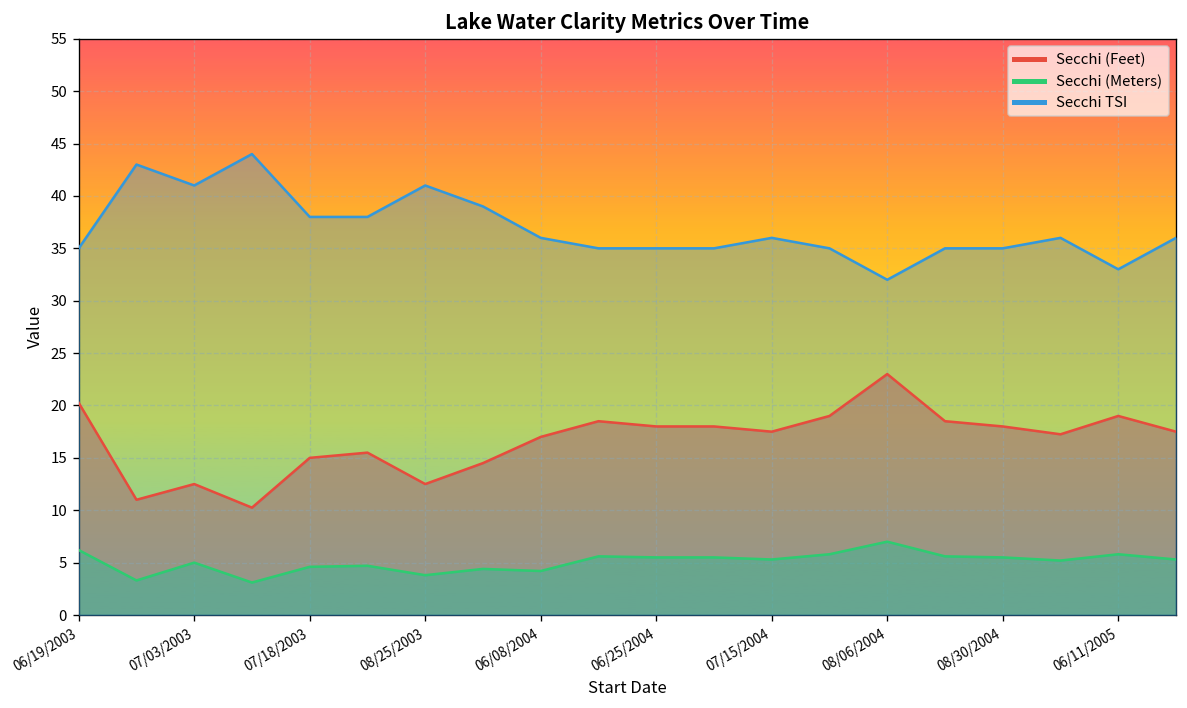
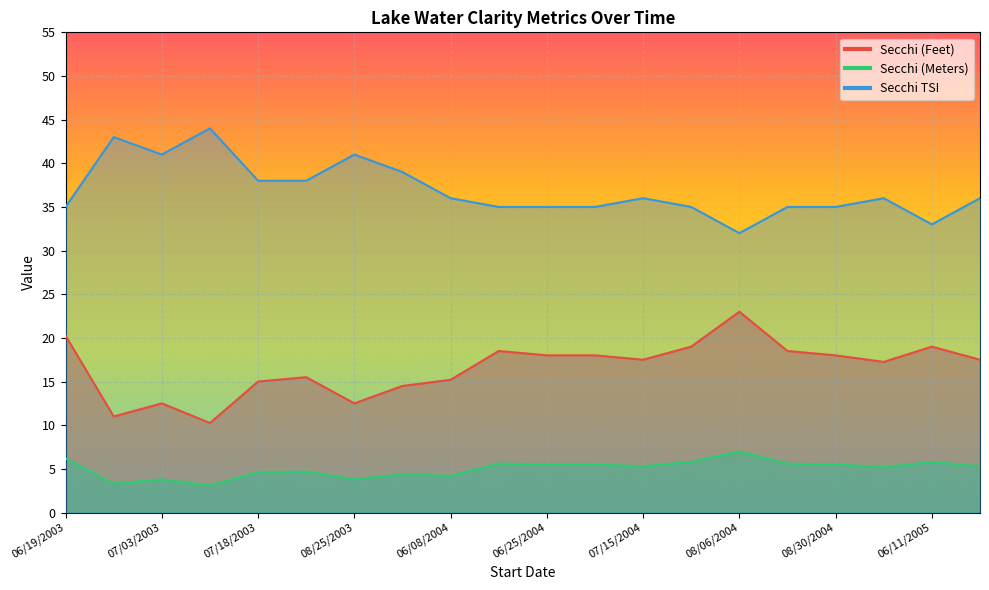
  {
    "Secchi (Feet)": {
      "06/19/2003": 20,
      "07/03/2003": 13,
      "07/18/2003": 15,
      "08/25/2003": 13,
-     "06/08/2004": 17,
+     "06/08/2004": 15,
      "06/25/2004": 18,
      "07/15/2004": 18,
      "08/06/2004": 23,
      "08/30/2004": 18,
      "06/11/2005": 19
    },
    "Secchi (Meters)": {
      "06/19/2003": 6,
-     "07/03/2003": 5,
+     "07/03/2003": 4,
      "07/18/2003": 5,
      "08/25/2003": 4,
      "06/08/2004": 4,
      "06/25/2004": 6,
      "07/15/2004": 5,
      "08/06/2004": 7,
      "08/30/2004": 6,
      "06/11/2005": 6
    },
    "Secchi TSI": {
      "06/19/2003": 35,
      "07/03/2003": 41,
      "07/18/2003": 38,
      "08/25/2003": 41,
      "06/08/2004": 36,
      "06/25/2004": 35,
      "07/15/2004": 36,
      "08/06/2004": 32,
      "08/30/2004": 35,
      "06/11/2005": 33
    }
  }
